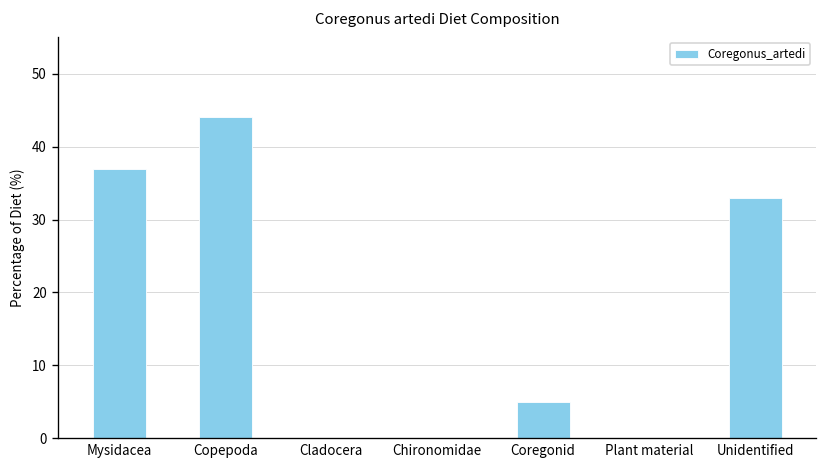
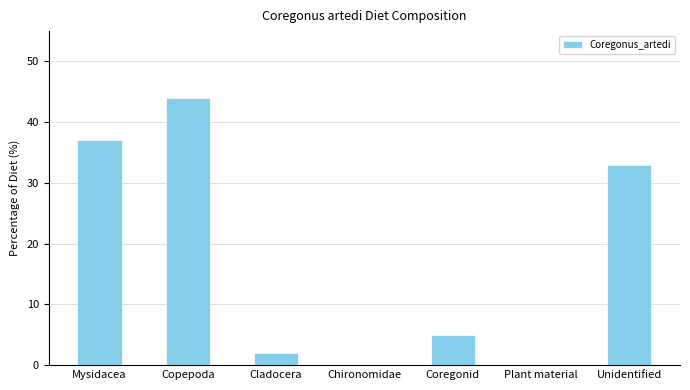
  {
    "Mysidacea": 37,
    "Copepoda": 44,
-   "Cladocera": 0,
+   "Cladocera": 2,
    "Chironomidae": 0,
    "Coregonid": 5,
    "Plant material": 0,
    "Unidentified": 33
  }
